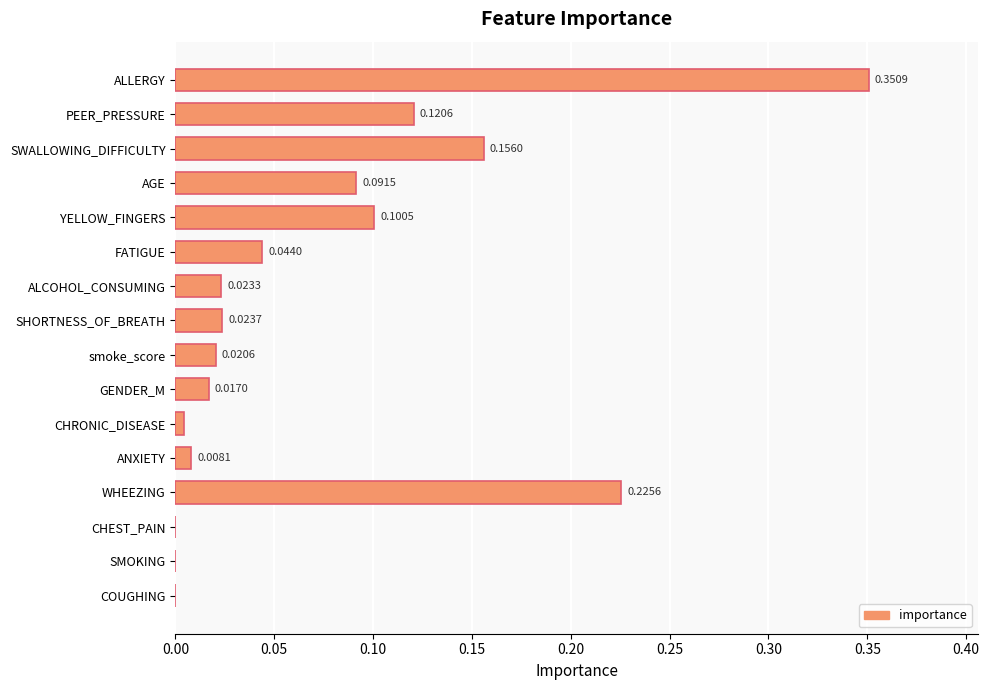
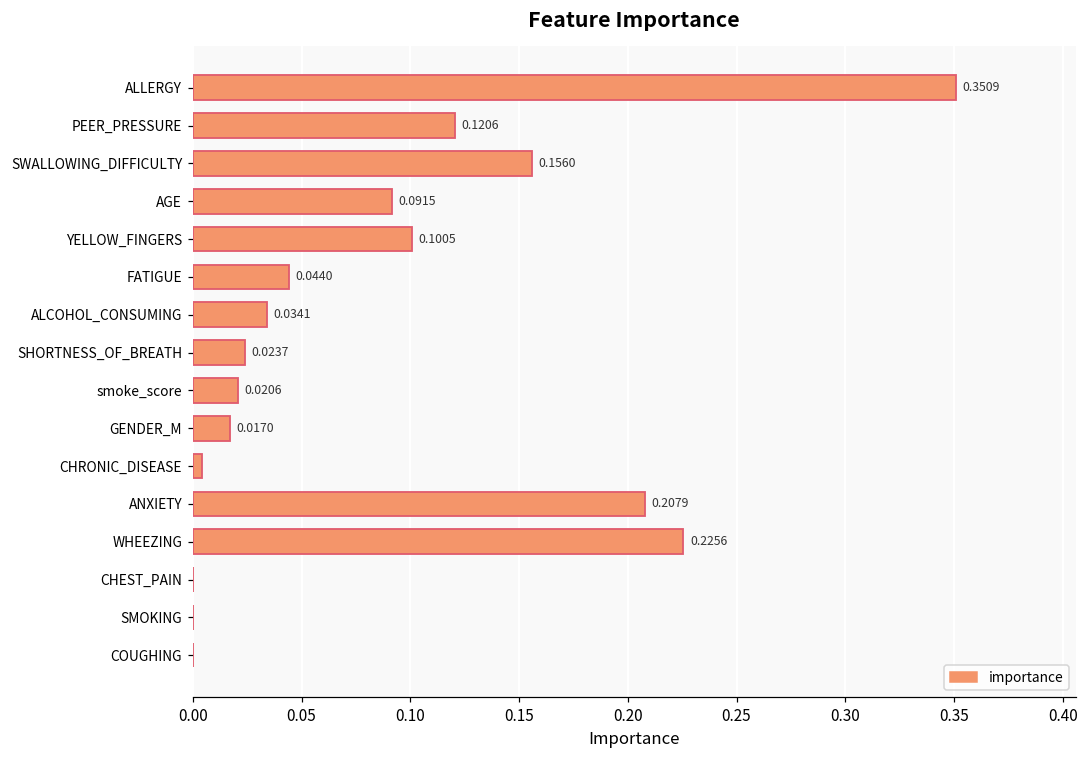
  {
    "ALLERGY": 0.3509,
    "PEER_PRESSURE": 0.1206,
    "SWALLOWING_DIFFICULTY": 0.1560,
    "AGE": 0.0915,
    "YELLOW_FINGERS": 0.1005,
    "FATIGUE": 0.0440,
-   "ALCOHOL_CONSUMING": 0.0233,
+   "ALCOHOL_CONSUMING": 0.0341,
    "SHORTNESS_OF_BREATH": 0.0237,
    "smoke_score": 0.0206,
    "GENDER_M": 0.0170,
-   "ANXIETY": 0.0081,
+   "ANXIETY": 0.2079,
    "WHEEZING": 0.2256
  }
